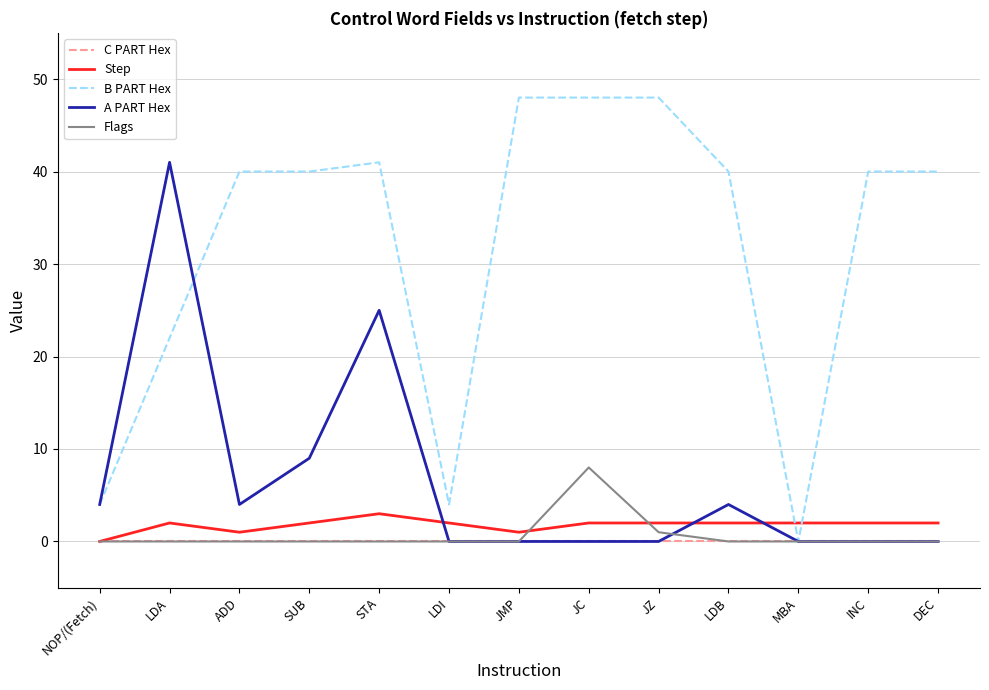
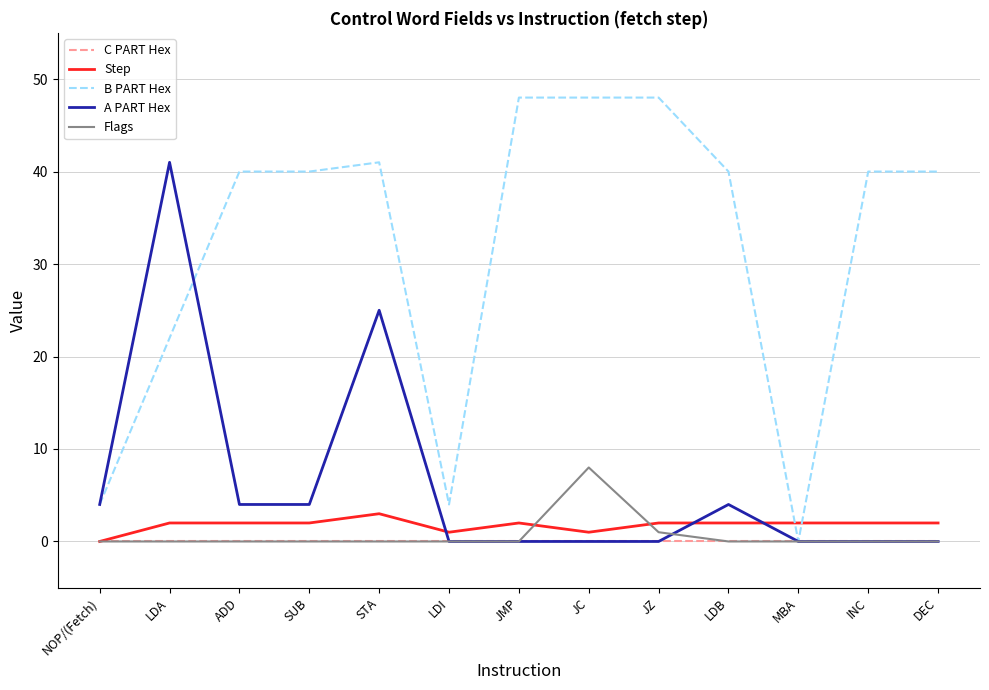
  {
    "Step": {
      "LDA": 2,
-     "ADD": 1,
+     "ADD": 2,
      "SUB": 2,
      "STA": 3,
-     "LDI": 2,
-     "JMP": 1,
-     "JC": 2,
+     "LDI": 1,
+     "JMP": 2,
+     "JC": 1,
      "JZ": 2,
      "LDB": 2,
      "MBA": 2,
      "INC": 2,
      "DEC": 2
    },
    "B PART Hex": {
      "LDA": 22,
      "ADD": 40,
      "SUB": 40,
      "STA": 41,
      "LDI": 4,
      "JMP": 48,
      "JC": 48,
      "JZ": 48,
      "LDB": 40,
      "INC": 40,
      "DEC": 40
    },
    "A PART Hex": {
      "LDA": 41,
      "ADD": 4,
-     "SUB": 9,
+     "SUB": 4,
      "STA": 25,
      "LDB": 4
    },
    "Flags": {
      "JC": 8,
      "JZ": 1
    }
  }
